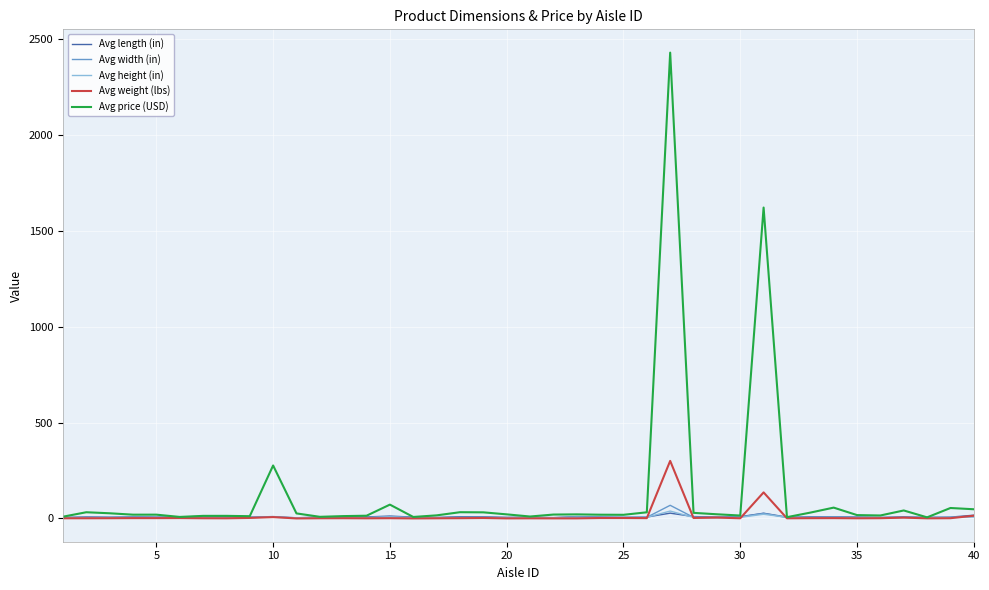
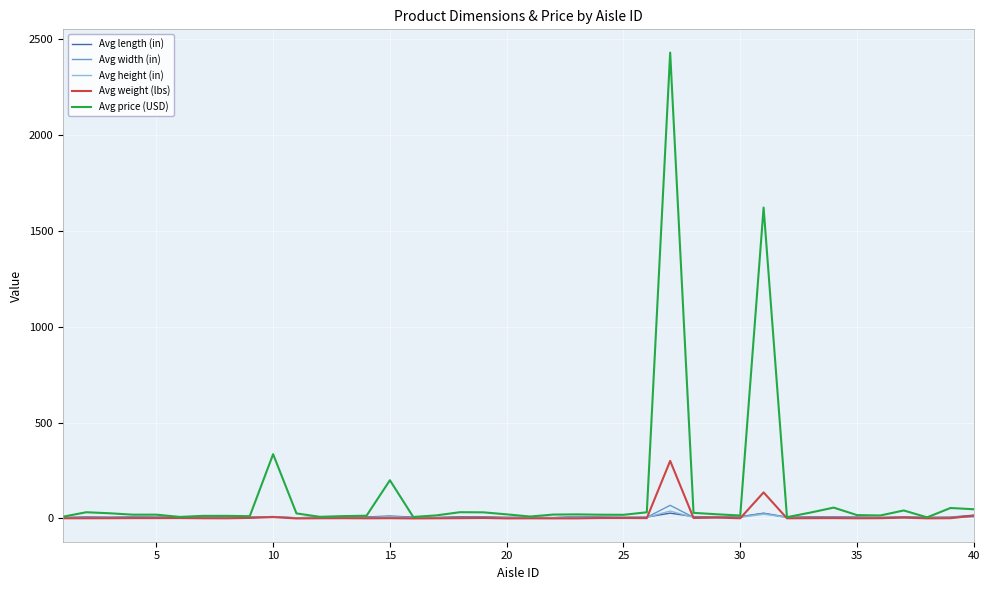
  {
    "Avg price (USD)": {
-     "10": 280,
-     "15": 70,
+     "10": 340,
+     "15": 200,
      "20": 20,
      "40": 50
    }
  }
